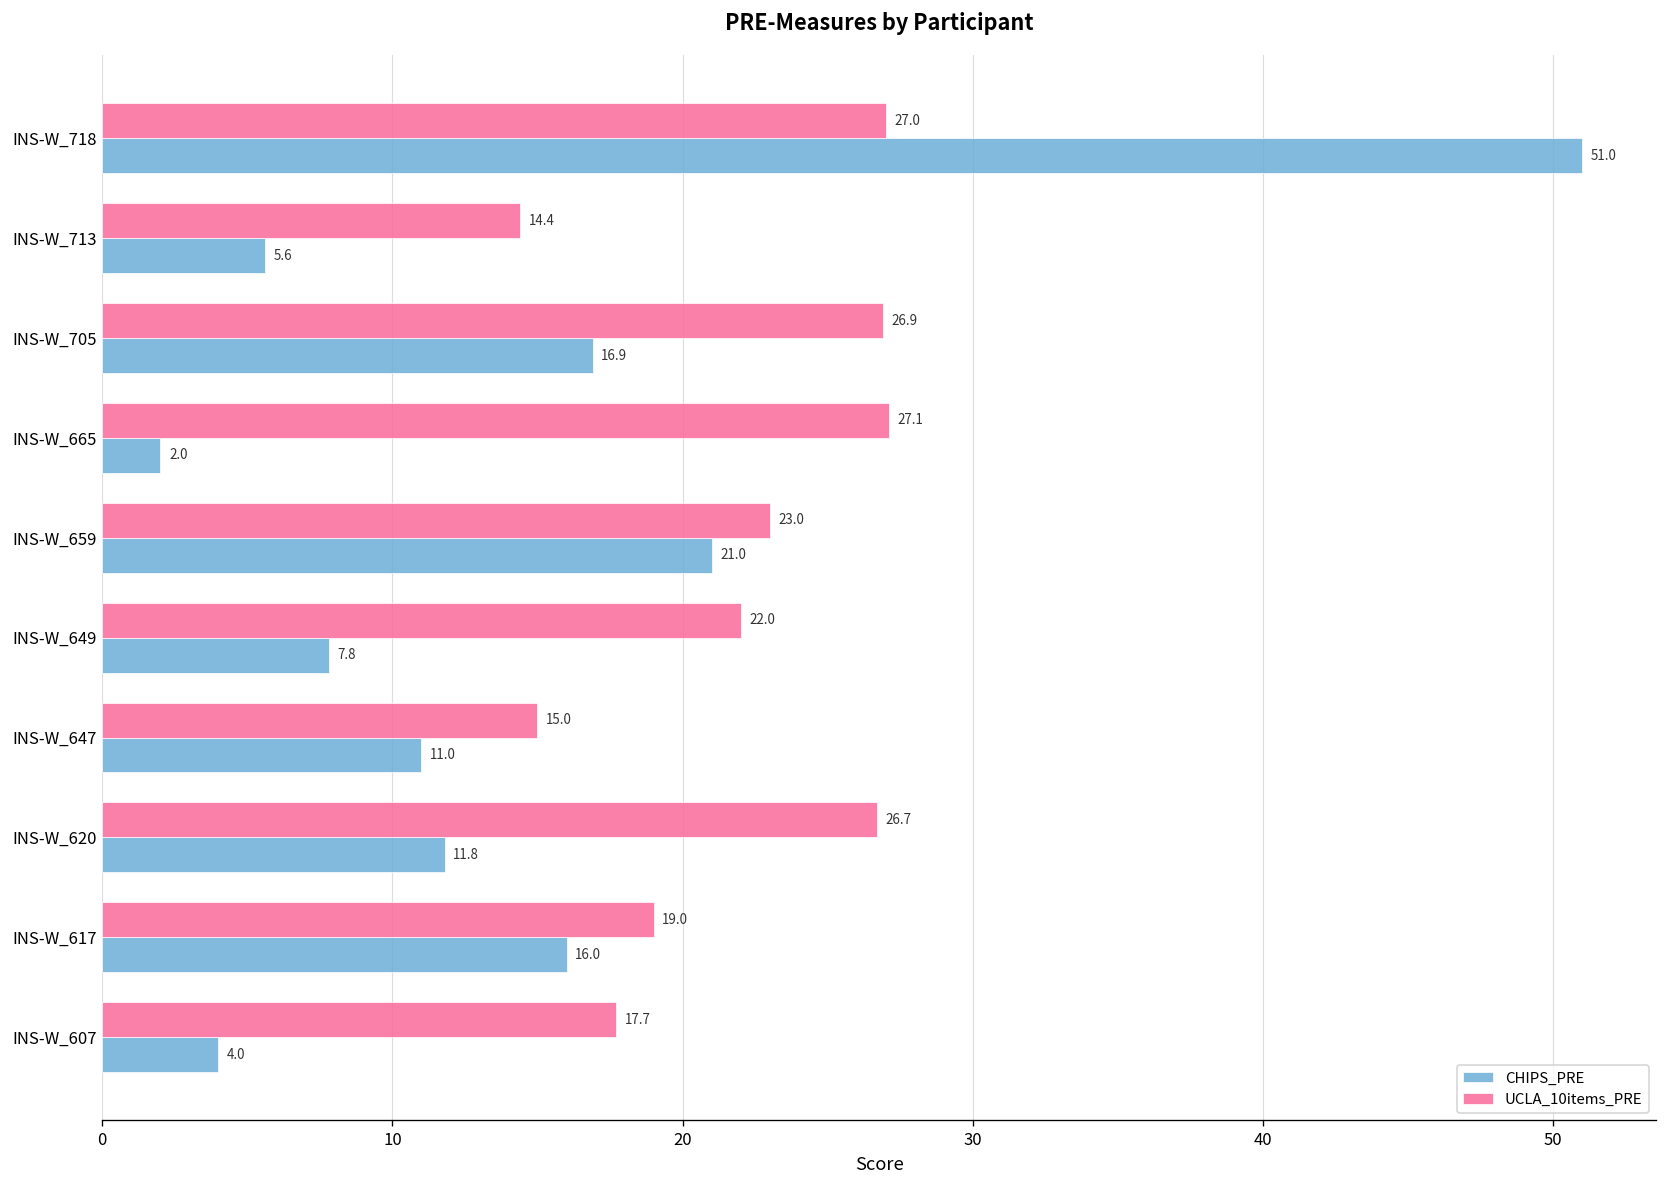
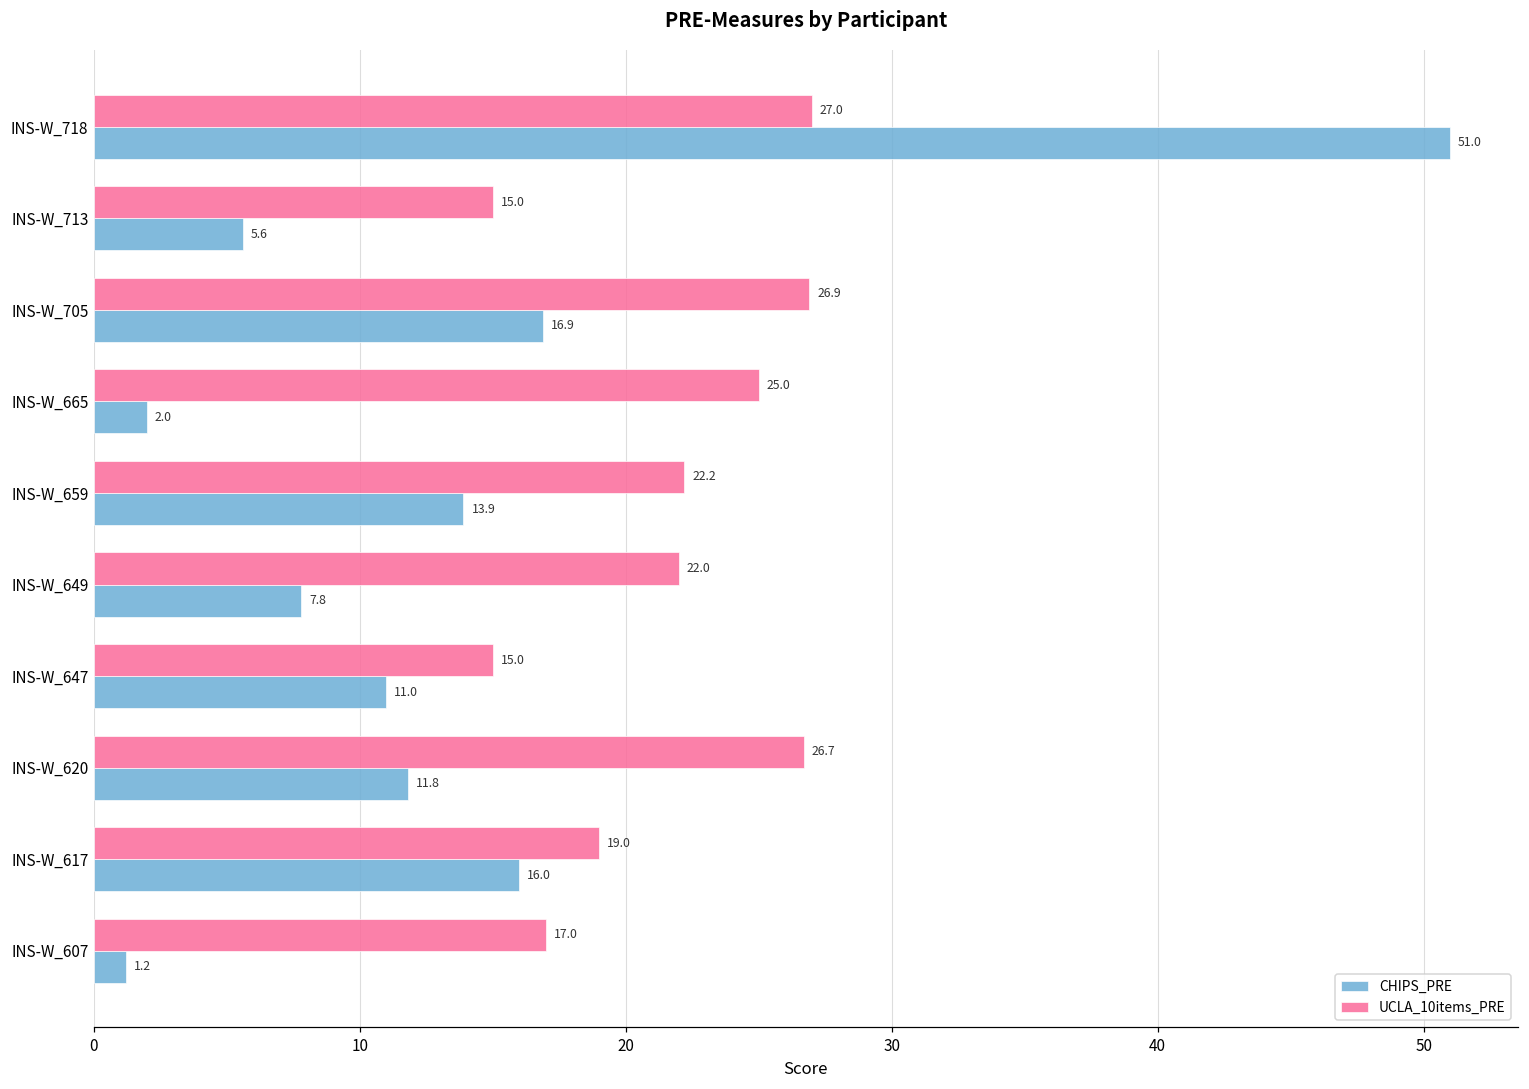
  {
    "CHIPS_PRE": {
      "INS-W_718": 51.0,
      "INS-W_713": 5.6,
      "INS-W_705": 16.9,
      "INS-W_665": 2.0,
-     "INS-W_659": 21.0,
+     "INS-W_659": 13.9,
      "INS-W_649": 7.8,
      "INS-W_647": 11.0,
      "INS-W_620": 11.8,
      "INS-W_617": 16.0,
-     "INS-W_607": 4.0
+     "INS-W_607": 1.2
    },
    "UCLA_10items_PRE": {
      "INS-W_718": 27.0,
-     "INS-W_713": 14.4,
+     "INS-W_713": 15.0,
      "INS-W_705": 26.9,
-     "INS-W_665": 27.1,
-     "INS-W_659": 23.0,
+     "INS-W_665": 25.0,
+     "INS-W_659": 22.2,
      "INS-W_649": 22.0,
      "INS-W_647": 15.0,
      "INS-W_620": 26.7,
      "INS-W_617": 19.0,
-     "INS-W_607": 17.7
+     "INS-W_607": 17.0
    }
  }
